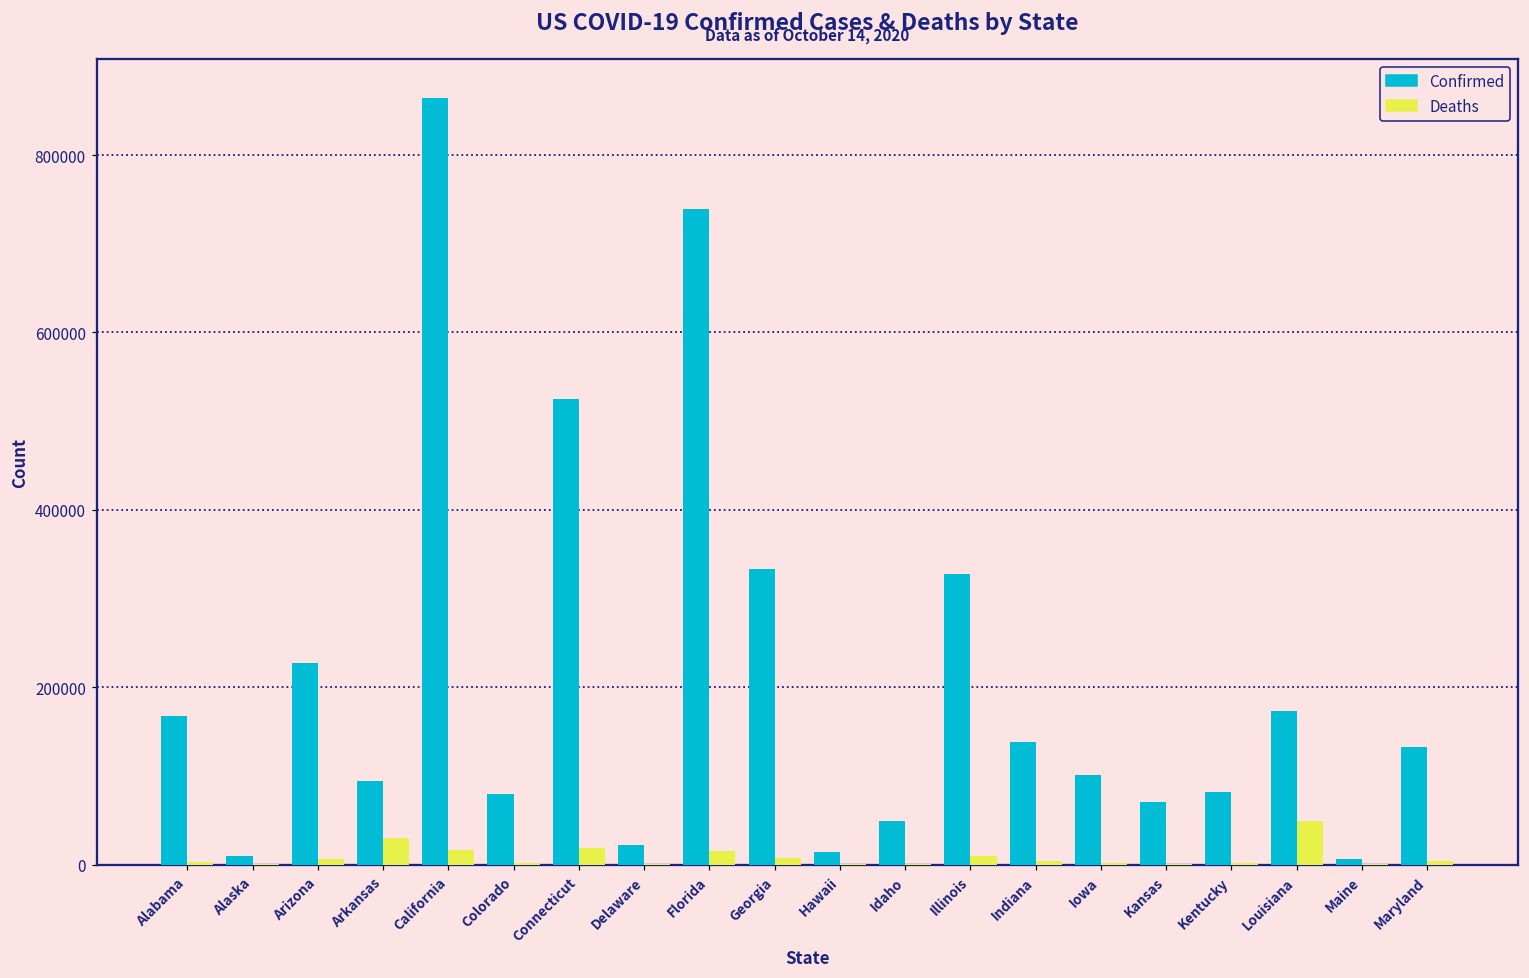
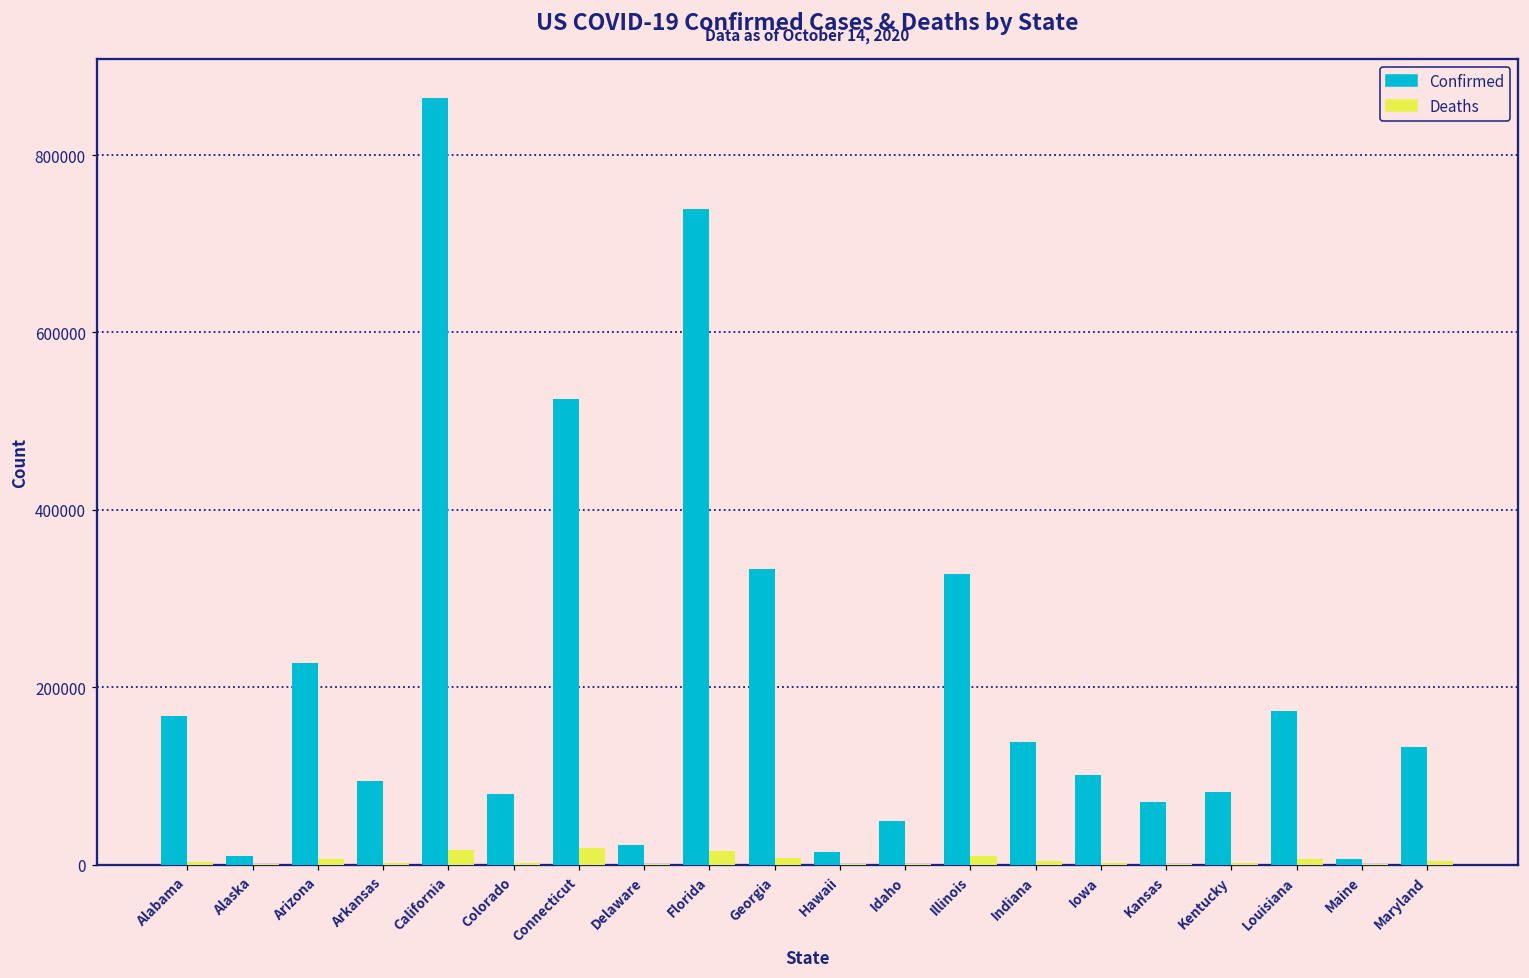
  {
    "Confirmed": {
      "Alabama": 170000,
      "Alaska": 10000,
      "Arizona": 230000,
      "Arkansas": 90000,
      "California": 860000,
      "Colorado": 80000,
      "Connecticut": 520000,
      "Delaware": 20000,
      "Florida": 740000,
      "Georgia": 330000,
      "Hawaii": 10000,
      "Idaho": 50000,
      "Illinois": 330000,
      "Indiana": 140000,
      "Iowa": 100000,
      "Kansas": 70000,
      "Kentucky": 80000,
      "Louisiana": 170000,
      "Maine": 10000,
      "Maryland": 130000
    },
    "Deaths": {
      "Arizona": 10000,
-     "Arkansas": 30000,
+     "Arkansas": 0,
      "California": 20000,
      "Connecticut": 20000,
      "Florida": 20000,
      "Georgia": 10000,
      "Illinois": 10000,
      "Indiana": 0,
-     "Louisiana": 50000,
+     "Louisiana": 10000,
      "Maryland": 0
    }
  }
